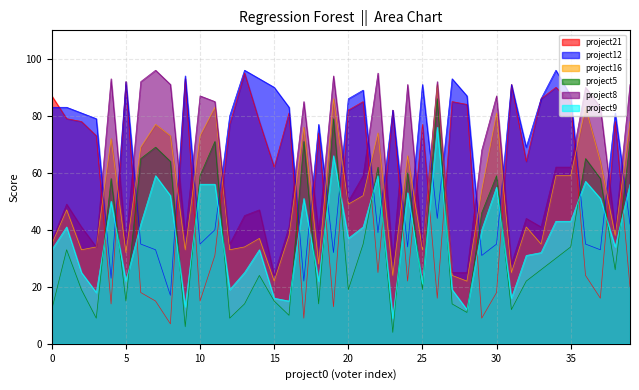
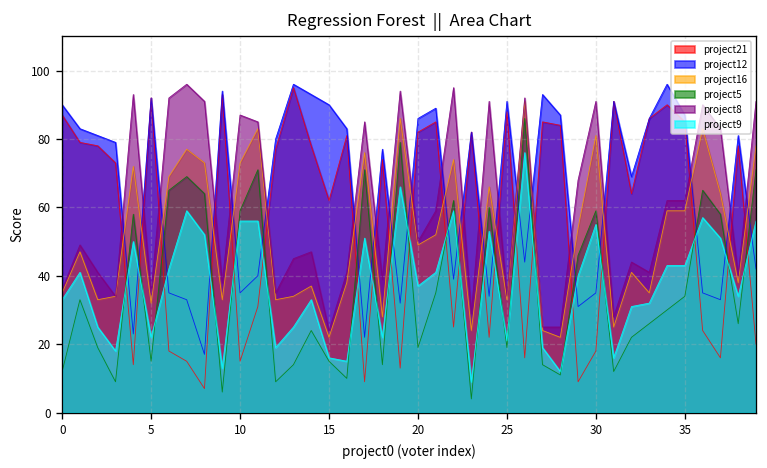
  {
    "project21": {
      "0": 87,
      "10": 15,
      "15": 62,
      "20": 82,
-     "25": 77,
+     "25": 88,
      "30": 18
    },
    "project12": {
-     "0": 83,
+     "0": 90,
      "10": 35,
      "15": 90,
      "20": 86,
      "25": 91,
      "30": 35
    },
    "project16": {
      "0": 35,
      "5": 32,
      "10": 73,
      "15": 22,
      "20": 49,
      "25": 33,
      "30": 81,
      "35": 59
    },
    "project5": {
      "0": 12,
      "5": 15,
      "10": 59,
      "15": 15,
      "20": 19,
      "25": 19,
      "30": 59,
      "35": 34
    },
    "project8": {
      "0": 36,
      "5": 35,
      "10": 87,
      "15": 24,
      "20": 50,
      "25": 34,
-     "30": 87,
+     "30": 91,
      "35": 62
    },
    "project9": {
      "0": 33,
      "5": 22,
      "10": 56,
      "15": 16,
      "20": 37,
      "25": 21,
      "30": 55,
      "35": 43
    }
  }
